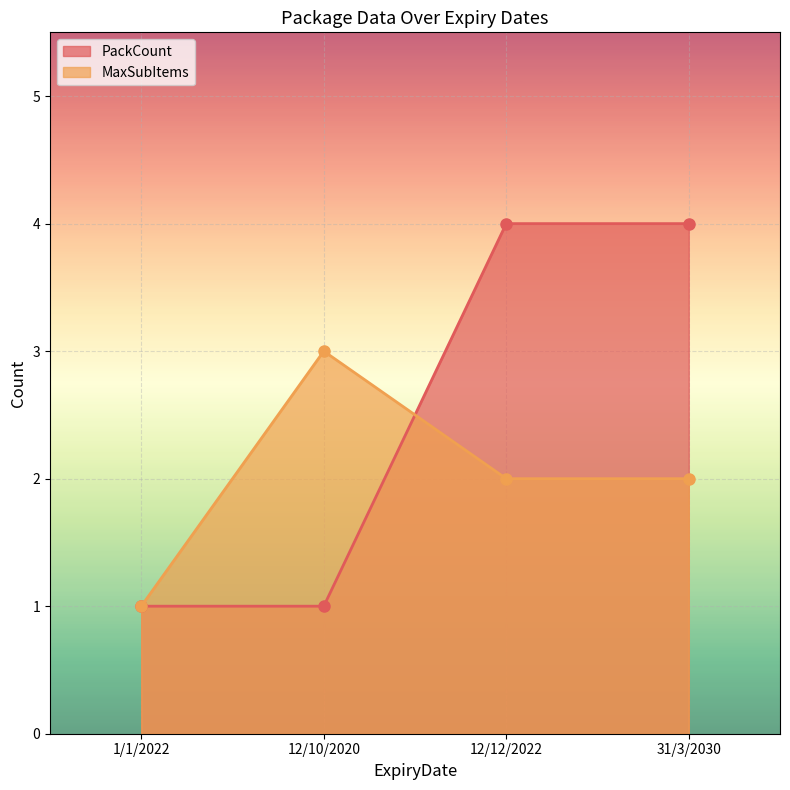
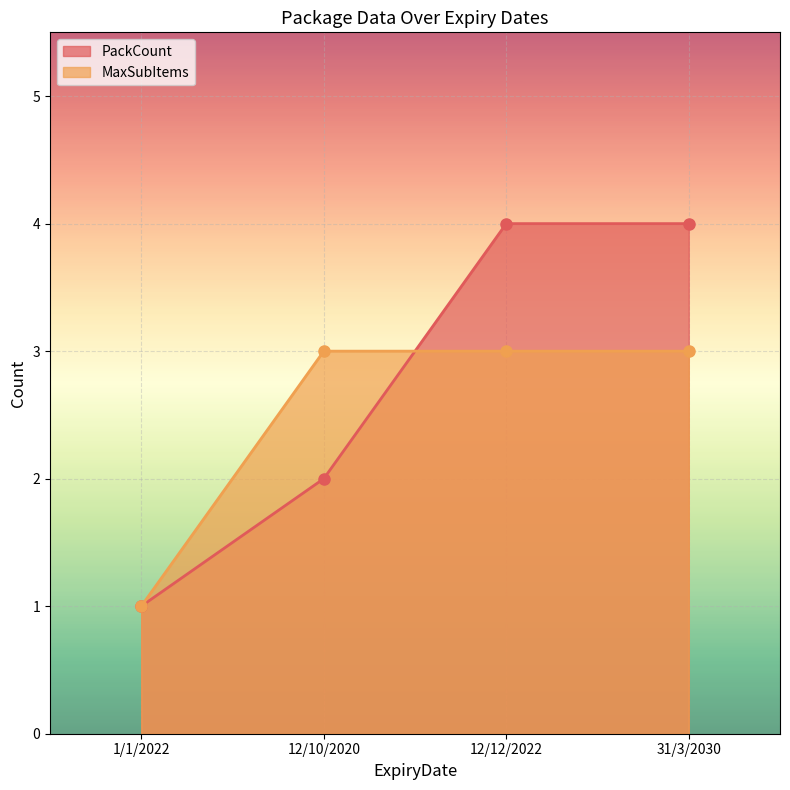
  {
    "PackCount": {
-     "12/10/2020": 1,
+     "12/10/2020": 2,
      "12/12/2022": 4,
      "31/3/2030": 4
    },
    "MaxSubItems": {
      "12/10/2020": 3,
-     "12/12/2022": 2,
-     "31/3/2030": 2
+     "12/12/2022": 3,
+     "31/3/2030": 3
    }
  }
